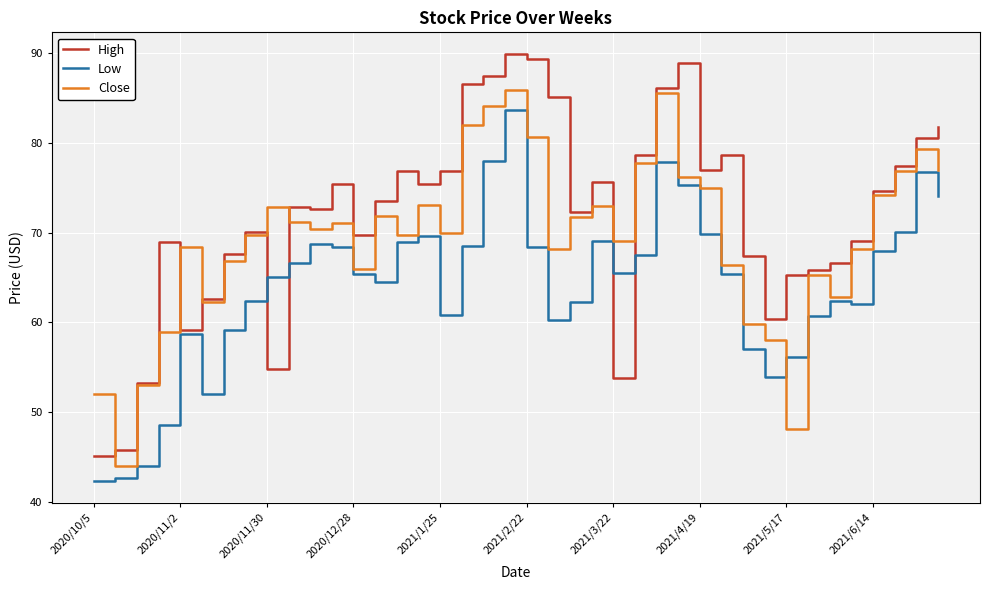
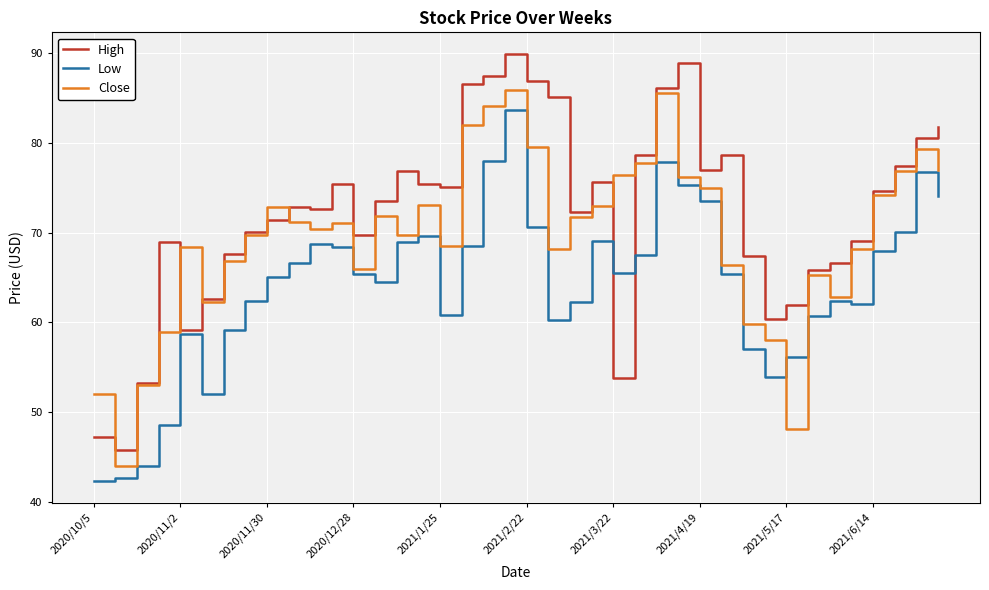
  {
    "High": {
-     "2020/10/5": 45,
+     "2020/10/5": 47,
      "2020/11/2": 59,
-     "2020/11/30": 55,
+     "2020/11/30": 71,
      "2020/12/28": 70,
-     "2021/1/25": 77,
-     "2021/2/22": 89,
+     "2021/1/25": 75,
+     "2021/2/22": 87,
      "2021/3/22": 54,
      "2021/4/19": 77,
-     "2021/5/17": 65,
+     "2021/5/17": 62,
      "2021/6/14": 75
    },
    "Low": {
      "2020/10/5": 42,
      "2020/11/2": 59,
      "2020/11/30": 65,
      "2020/12/28": 65,
      "2021/1/25": 61,
-     "2021/2/22": 68,
+     "2021/2/22": 71,
      "2021/3/22": 66,
-     "2021/4/19": 70,
+     "2021/4/19": 74,
      "2021/5/17": 56,
      "2021/6/14": 68
    },
    "Close": {
      "2020/10/5": 52,
      "2020/11/2": 68,
      "2020/11/30": 73,
      "2020/12/28": 66,
-     "2021/1/25": 70,
-     "2021/2/22": 81,
-     "2021/3/22": 69,
+     "2021/1/25": 69,
+     "2021/2/22": 80,
+     "2021/3/22": 76,
      "2021/4/19": 75,
      "2021/5/17": 48,
      "2021/6/14": 74
    }
  }
